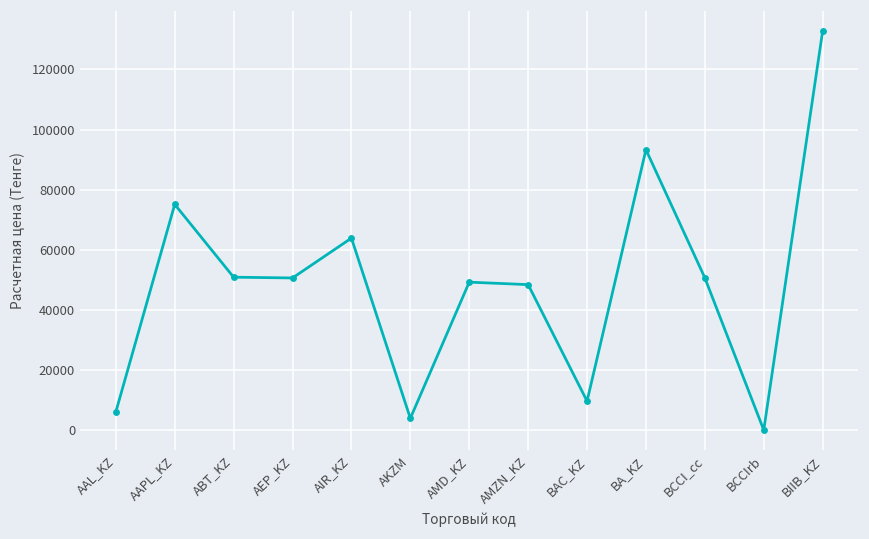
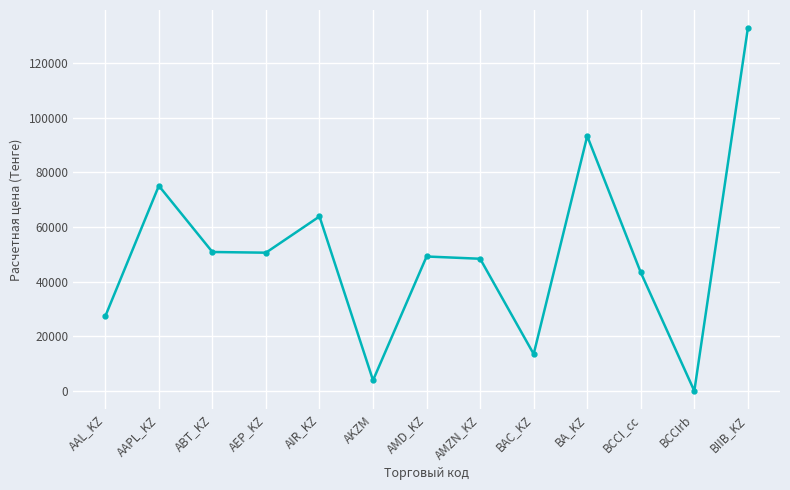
  {
-   "AAL_KZ": 6000,
+   "AAL_KZ": 27000,
    "AAPL_KZ": 75000,
    "ABT_KZ": 51000,
    "AEP_KZ": 51000,
    "AIR_KZ": 64000,
    "AKZM": 4000,
    "AMD_KZ": 49000,
    "AMZN_KZ": 48000,
-   "BAC_KZ": 10000,
+   "BAC_KZ": 14000,
    "BA_KZ": 93000,
-   "BCCI_cc": 51000,
+   "BCCI_cc": 43000,
    "BCCIrb": 0,
    "BIIB_KZ": 133000
  }
